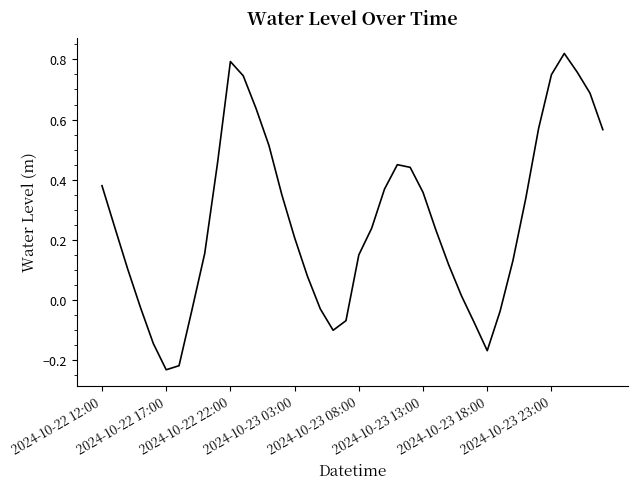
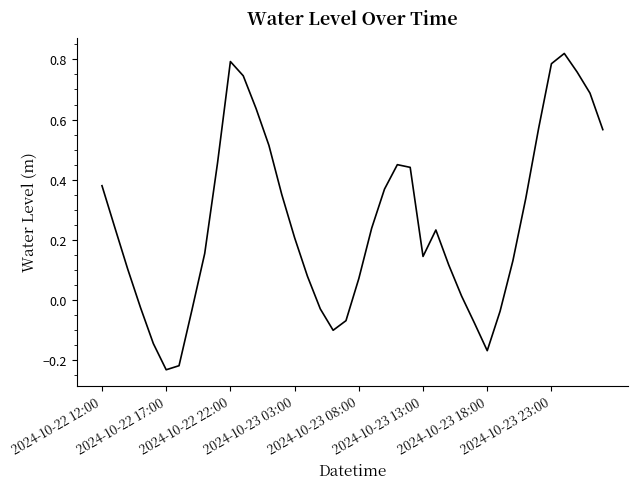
  {
    "2024-10-22 12:00": 0.38,
    "2024-10-22 17:00": -0.23,
    "2024-10-22 22:00": 0.79,
    "2024-10-23 03:00": 0.21,
-   "2024-10-23 08:00": 0.15,
-   "2024-10-23 13:00": 0.36,
+   "2024-10-23 08:00": 0.07,
+   "2024-10-23 13:00": 0.14,
    "2024-10-23 18:00": -0.17,
-   "2024-10-23 23:00": 0.75
+   "2024-10-23 23:00": 0.79
  }
